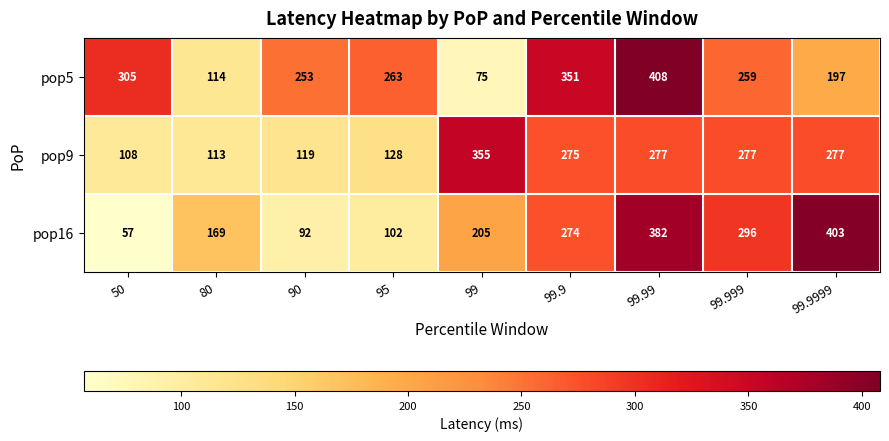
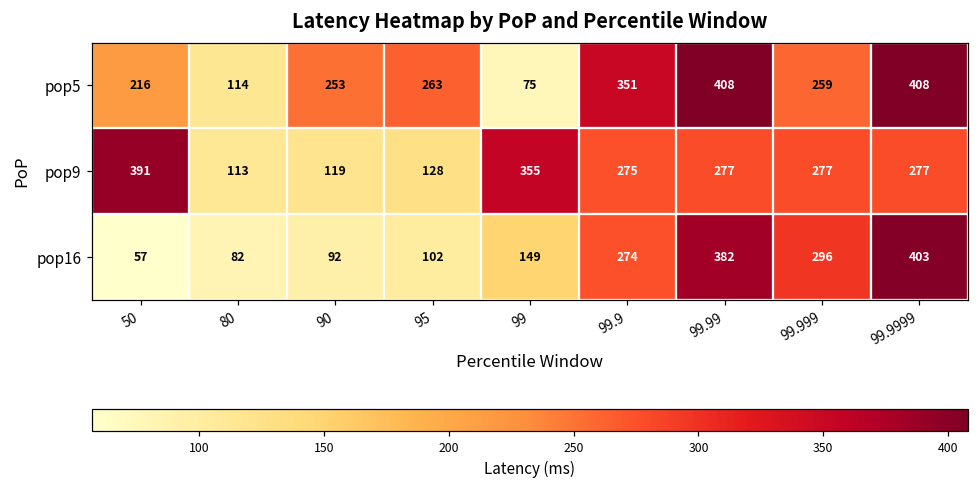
  {
    "pop5": {
-     "50": 305,
+     "50": 216,
      "80": 114,
      "90": 253,
      "95": 263,
      "99": 75,
      "99.9": 351,
      "99.99": 408,
      "99.999": 259,
-     "99.9999": 197
+     "99.9999": 408
    },
    "pop9": {
-     "50": 108,
+     "50": 391,
      "80": 113,
      "90": 119,
      "95": 128,
      "99": 355,
      "99.9": 275,
      "99.99": 277,
      "99.999": 277,
      "99.9999": 277
    },
    "pop16": {
      "50": 57,
-     "80": 169,
+     "80": 82,
      "90": 92,
      "95": 102,
-     "99": 205,
+     "99": 149,
      "99.9": 274,
      "99.99": 382,
      "99.999": 296,
      "99.9999": 403
    }
  }
